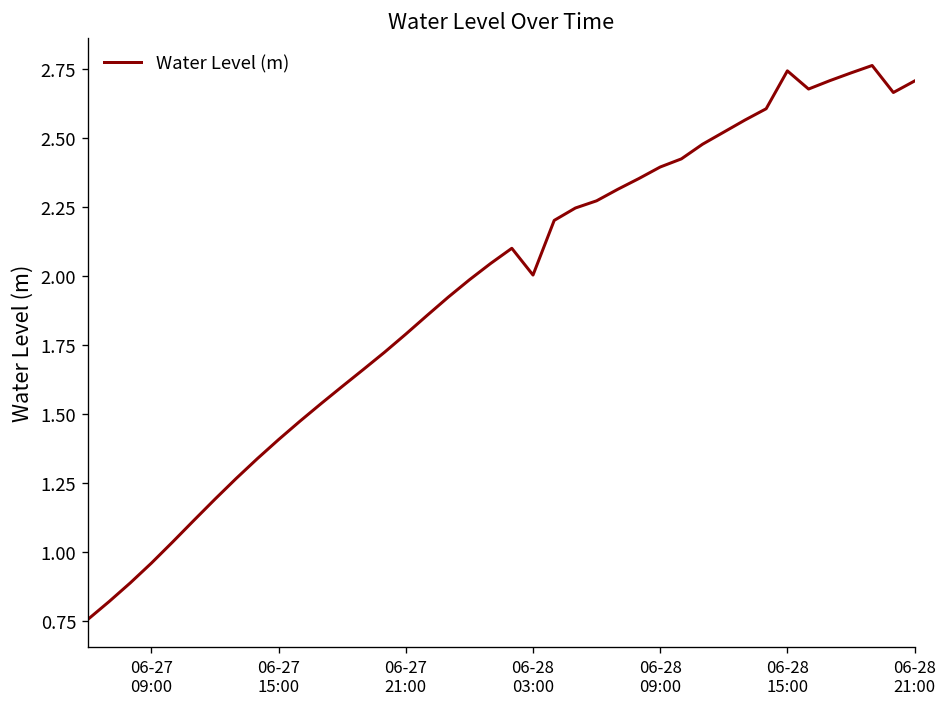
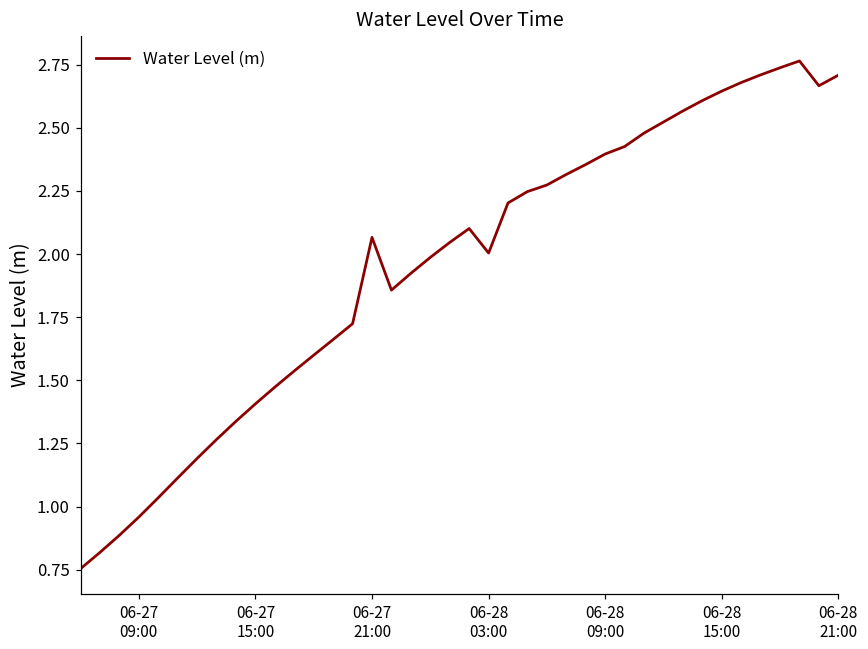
  {
    "06-27 09:00": 0.96,
    "06-27 15:00": 1.41,
-   "06-27 21:00": 1.79,
+   "06-27 21:00": 2.07,
    "06-28 03:00": 2.00,
    "06-28 09:00": 2.40,
-   "06-28 15:00": 2.74,
+   "06-28 15:00": 2.64,
    "06-28 21:00": 2.71
  }
